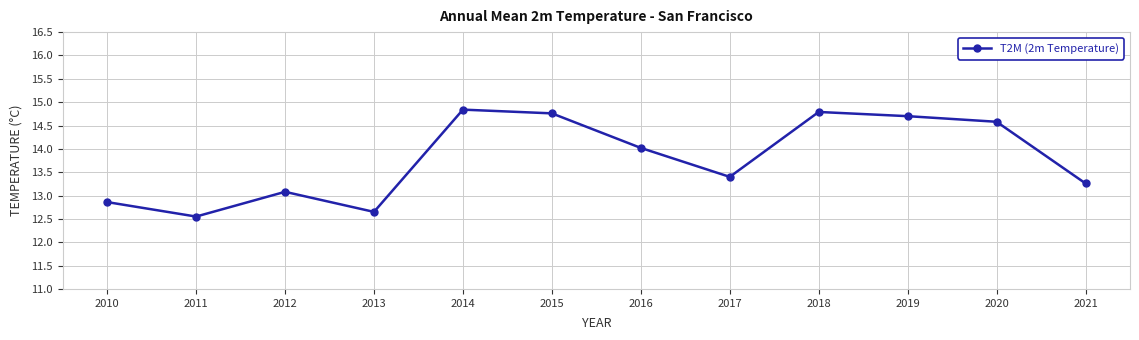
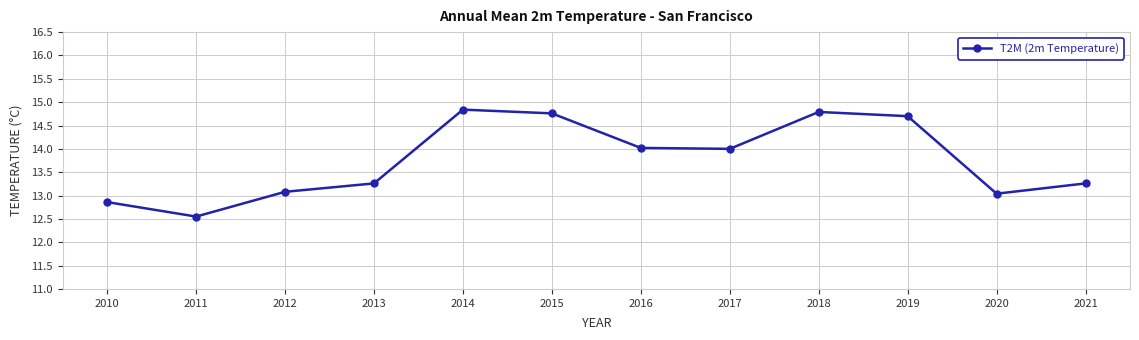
  {
    "2010": 12.9,
    "2011": 12.6,
    "2012": 13.1,
-   "2013": 12.7,
+   "2013": 13.3,
    "2014": 14.8,
    "2015": 14.8,
    "2016": 14.0,
-   "2017": 13.4,
+   "2017": 14.0,
    "2018": 14.8,
    "2019": 14.7,
-   "2020": 14.6,
+   "2020": 13.0,
    "2021": 13.3
  }
